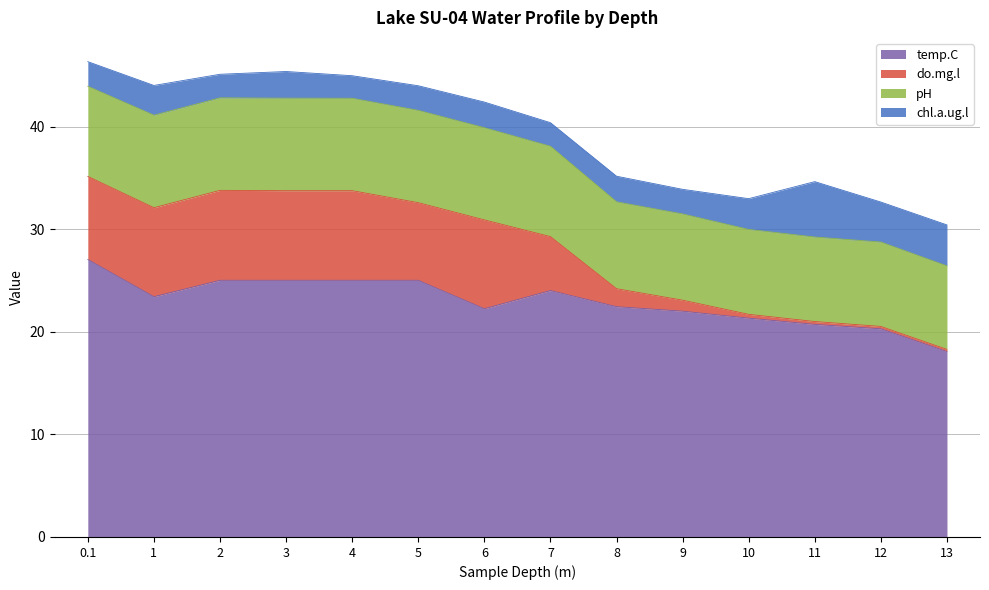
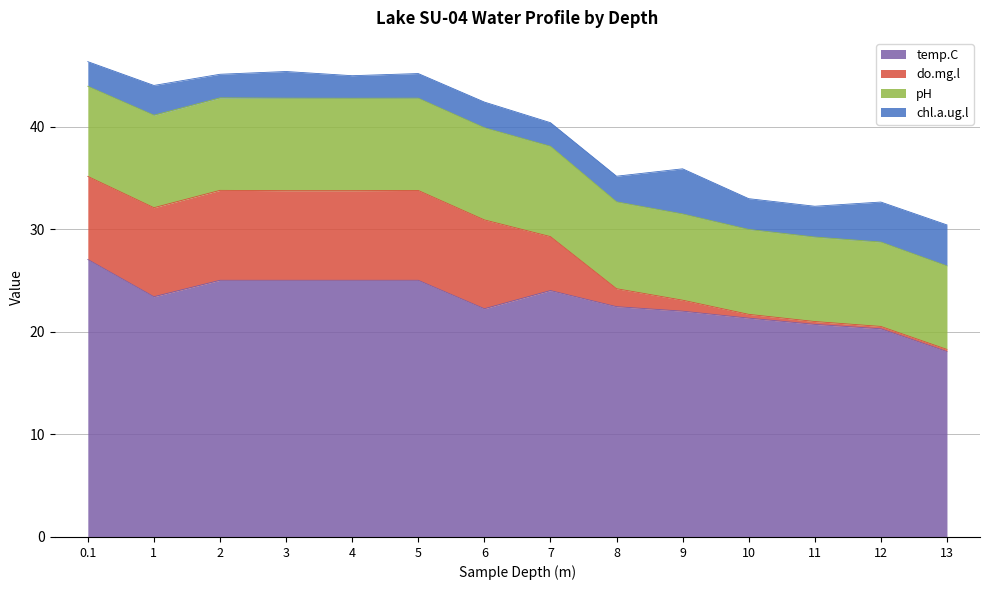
  {
    "temp.C": {
      "0.1": 27.1,
      "1": 23.4,
      "2": 25.0,
      "3": 25.0,
      "4": 25.0,
      "5": 25.0,
      "6": 22.3,
      "7": 24.0,
      "8": 22.5,
      "9": 22.0,
      "10": 21.3,
      "11": 20.7
    },
    "do.mg.l": {
      "0.1": 8.1,
      "1": 8.7,
      "2": 8.8,
      "3": 8.7,
      "4": 8.7,
-     "5": 7.6,
+     "5": 8.8,
      "6": 8.7,
      "7": 5.3,
      "8": 1.8,
      "9": 1.1,
      "10": 0.4,
      "11": 0.3
    },
    "pH": {
      "0.1": 8.8,
      "1": 9.0,
      "2": 9.0,
      "3": 9.0,
      "4": 9.0,
      "5": 9.0,
      "6": 9.0,
      "7": 8.8,
      "8": 8.5,
      "9": 8.4,
      "10": 8.3,
      "11": 8.2,
      "12": 8.2,
      "13": 8.1
    },
    "chl.a.ug.l": {
      "0.1": 2.4,
      "1": 2.9,
      "2": 2.3,
      "3": 2.6,
      "4": 2.2,
      "5": 2.4,
      "6": 2.5,
      "7": 2.3,
      "8": 2.5,
-     "9": 2.4,
+     "9": 4.4,
      "10": 3.0,
-     "11": 5.4,
+     "11": 3.0,
      "12": 3.9,
      "13": 4.0
    }
  }
